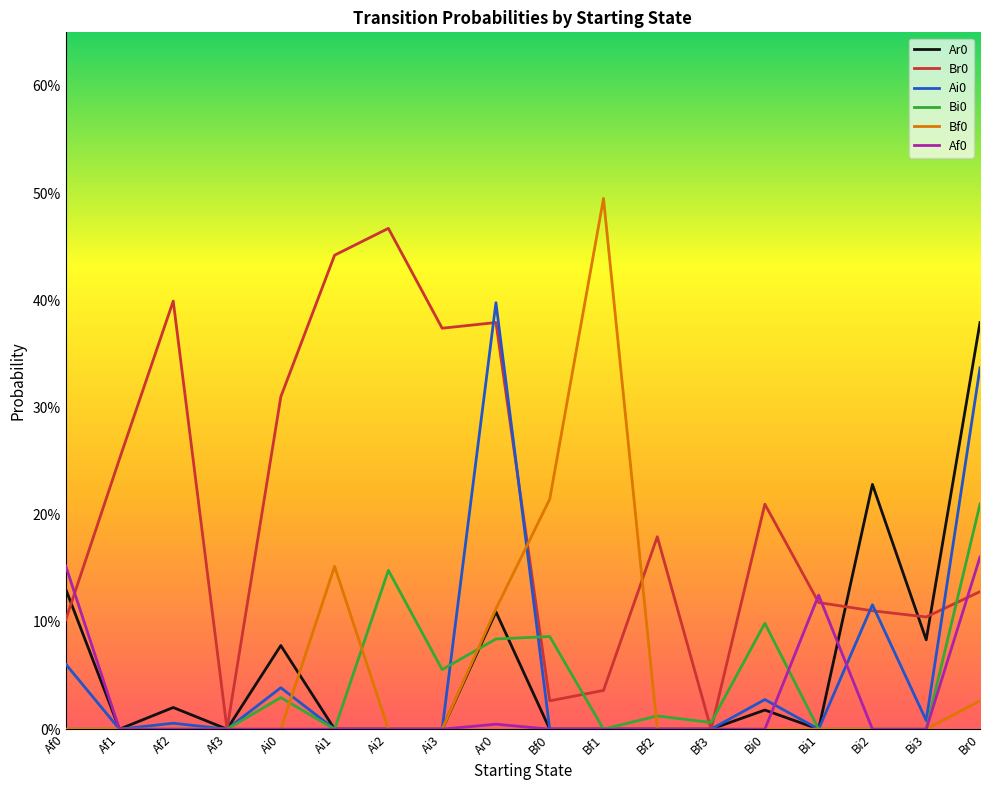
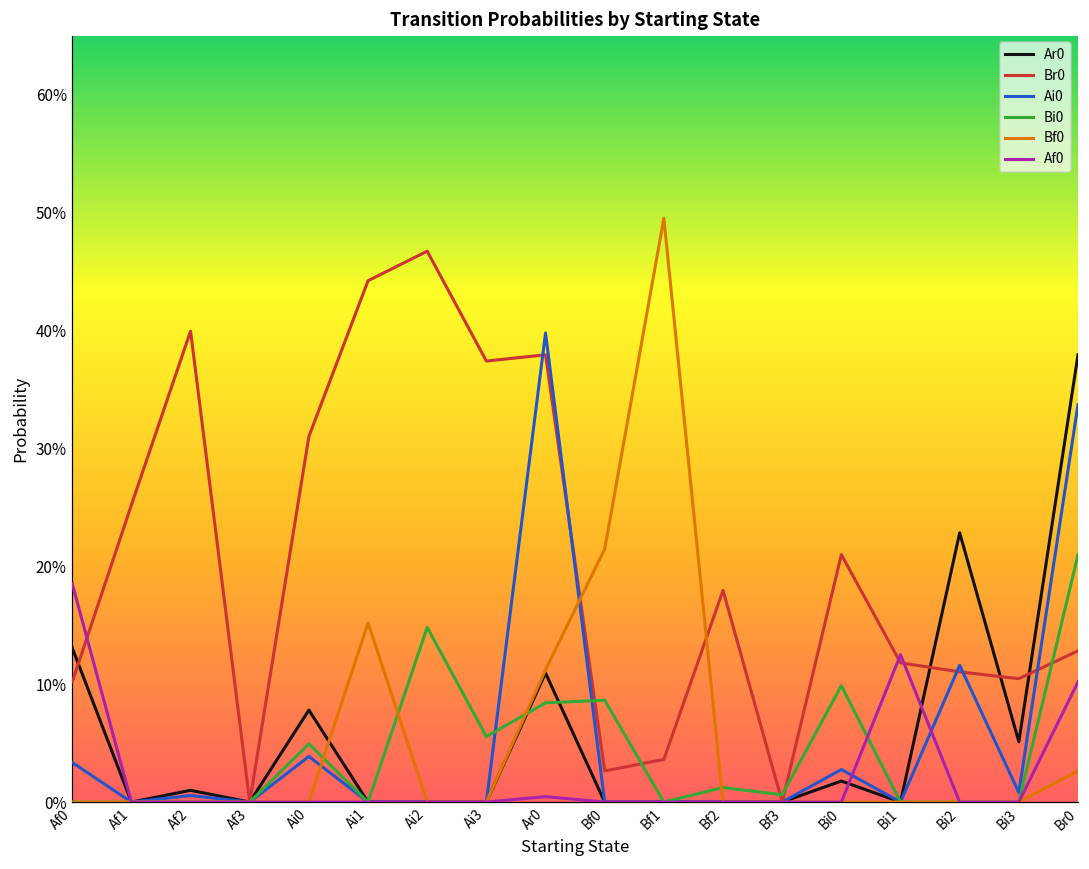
  {
    "Ar0": {
      "Af0": "13.1%",
-     "Af2": "2.0%",
+     "Af2": "1.0%",
      "Ai0": "7.8%",
      "Ar0": "10.9%",
      "Bi0": "1.8%",
      "Bi2": "22.8%",
-     "Bi3": "8.3%",
+     "Bi3": "5.1%",
      "Br0": "37.9%"
    },
    "Br0": {
      "Af0": "10.2%",
      "Af1": "25.2%",
      "Af2": "39.9%",
      "Ai0": "31.0%",
      "Ai1": "44.2%",
      "Ai2": "46.7%",
      "Ai3": "37.4%",
      "Ar0": "37.9%",
      "Bf0": "2.6%",
      "Bf1": "3.6%",
      "Bf2": "17.9%",
      "Bi0": "21.0%",
      "Bi1": "11.8%",
      "Bi2": "11.0%",
      "Bi3": "10.5%",
      "Br0": "12.8%"
    },
    "Ai0": {
-     "Af0": "6.1%",
+     "Af0": "3.4%",
      "Af2": "0.6%",
      "Ai0": "3.9%",
      "Ar0": "39.8%",
      "Bi0": "2.8%",
      "Bi2": "11.6%",
      "Bi3": "0.8%",
      "Br0": "33.7%"
    },
    "Bi0": {
-     "Ai0": "2.9%",
+     "Ai0": "4.9%",
      "Ai2": "14.8%",
      "Ai3": "5.6%",
      "Ar0": "8.4%",
      "Bf0": "8.6%",
      "Bf2": "1.2%",
      "Bf3": "0.6%",
      "Bi0": "9.9%",
      "Br0": "21.0%"
    },
    "Bf0": {
      "Ai1": "15.2%",
      "Ar0": "11.2%",
      "Bf0": "21.5%",
      "Bf1": "49.5%",
      "Br0": "2.6%"
    },
    "Af0": {
-     "Af0": "15.2%",
+     "Af0": "18.5%",
      "Ar0": "0.5%",
      "Bi1": "12.5%",
-     "Br0": "16.1%"
+     "Br0": "10.2%"
    }
  }
